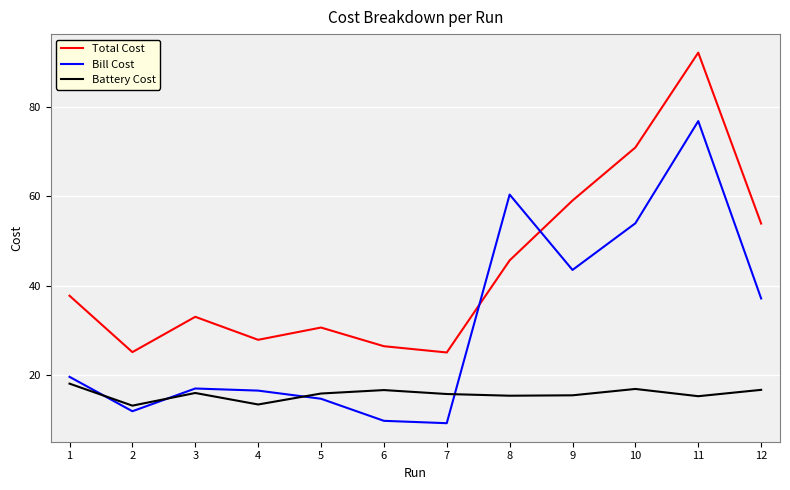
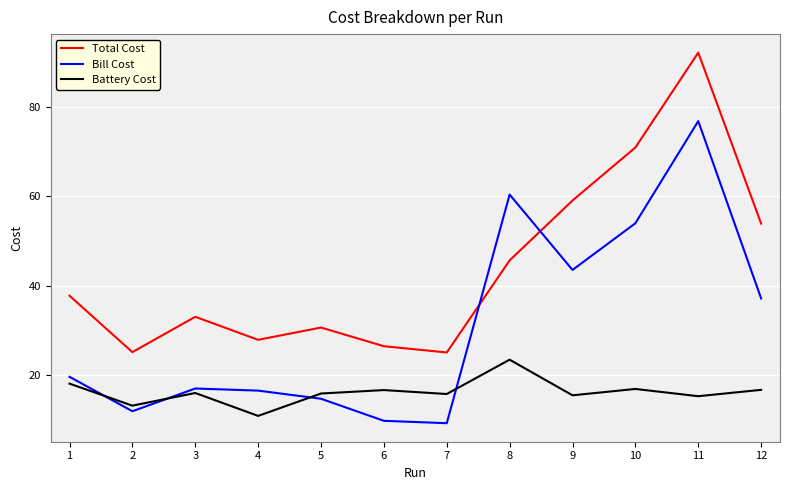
  {
    "Total Cost": {
      "1": 38,
      "2": 25,
      "3": 33,
      "4": 28,
      "5": 31,
      "6": 26,
      "7": 25,
      "8": 46,
      "9": 59,
      "10": 71,
      "11": 92,
      "12": 54
    },
    "Bill Cost": {
      "1": 20,
      "2": 12,
      "3": 17,
      "4": 17,
      "5": 15,
      "6": 10,
      "7": 9,
      "8": 60,
      "9": 44,
      "10": 54,
      "11": 77,
      "12": 37
    },
    "Battery Cost": {
      "1": 18,
      "2": 13,
      "3": 16,
-     "4": 13,
+     "4": 11,
      "5": 16,
      "6": 17,
      "7": 16,
-     "8": 15,
+     "8": 23,
      "9": 16,
      "10": 17,
      "11": 15,
      "12": 17
    }
  }
